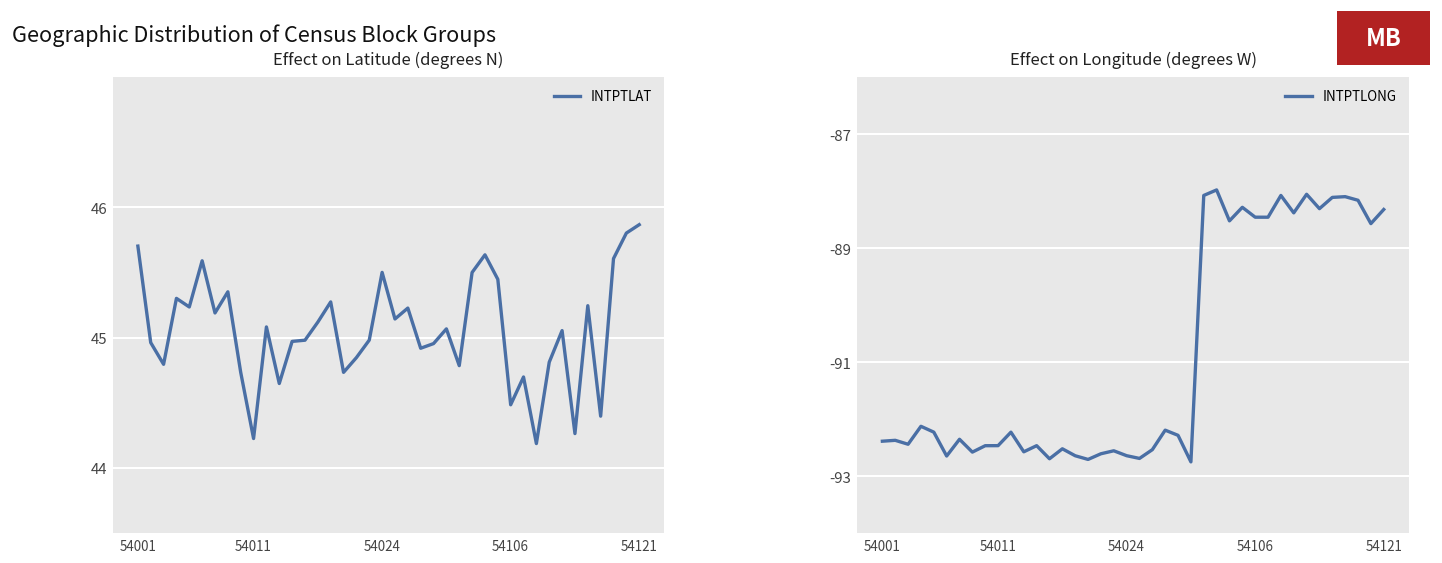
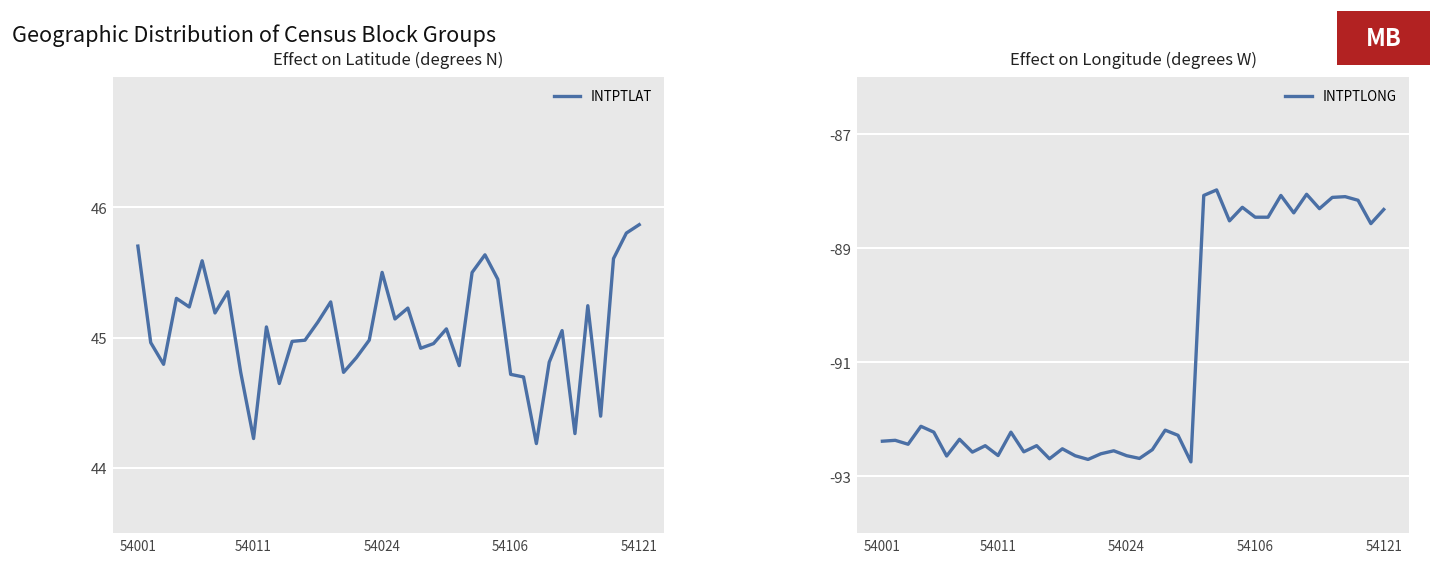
  {
    "Effect on Latitude (degrees N)": {
      "54001": 45.70,
      "54011": 44.23,
      "54024": 45.50,
-     "54106": 44.49,
+     "54106": 44.72,
      "54121": 45.87
    },
    "Effect on Longitude (degrees W)": {
      "54001": -92.4,
-     "54011": -92.5,
+     "54011": -92.6,
      "54024": -92.6,
      "54106": -88.5,
      "54121": -88.3
    }
  }
